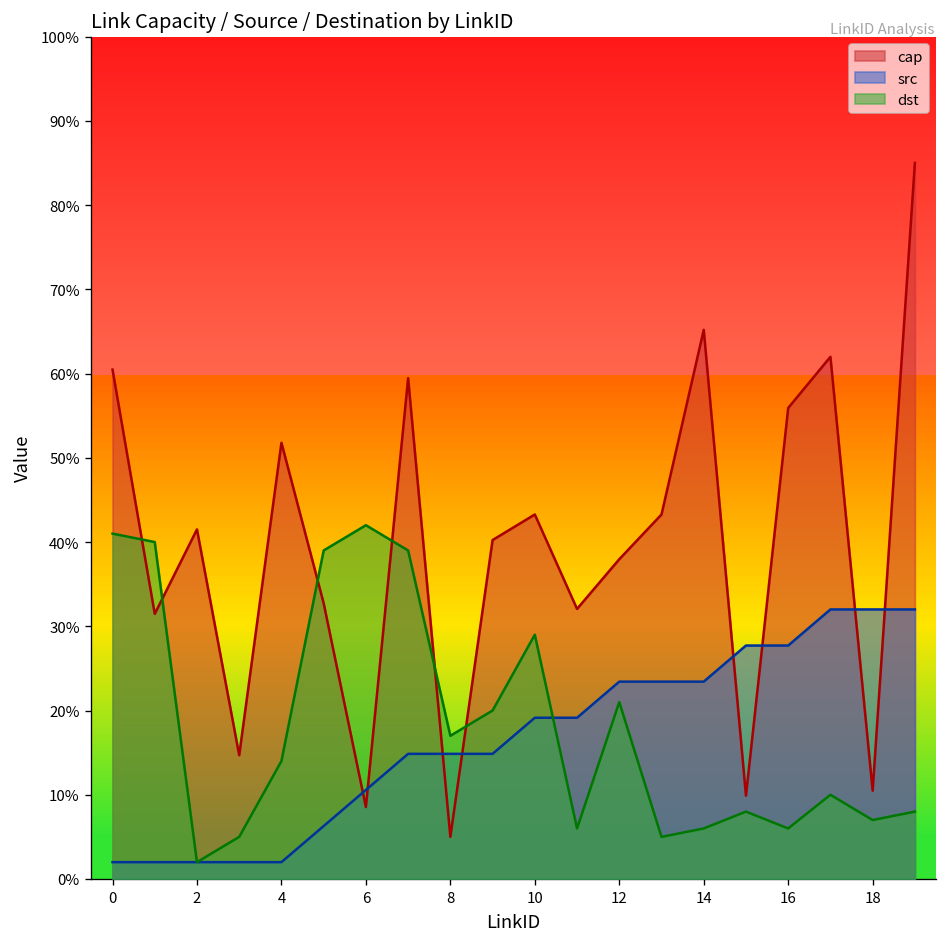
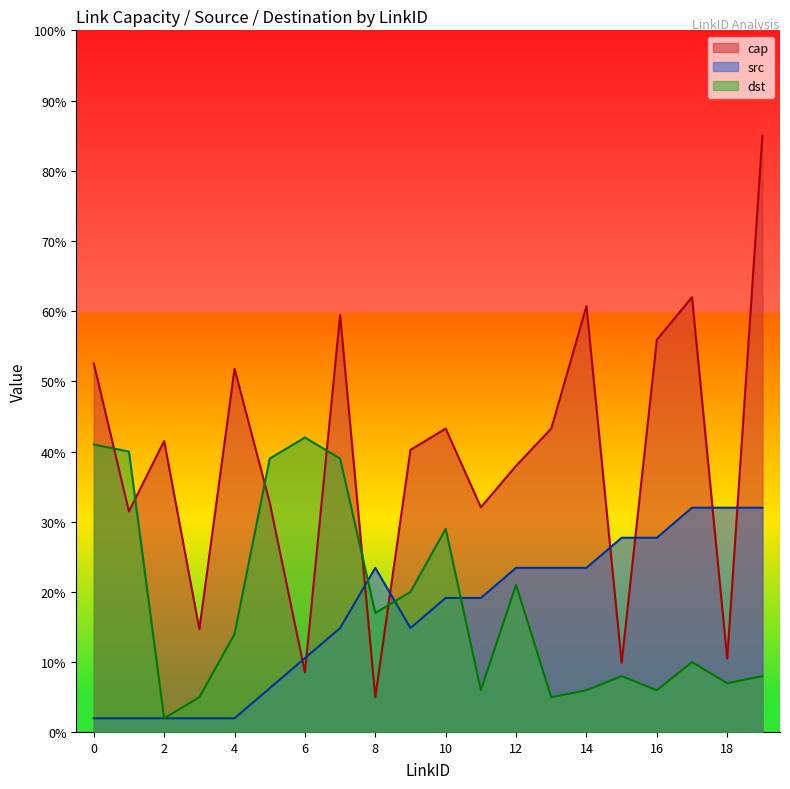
  {
    "cap": {
-     "0": "60%",
+     "0": "53%",
      "2": "42%",
      "4": "52%",
      "6": "9%",
      "8": "5%",
      "10": "43%",
      "12": "38%",
-     "14": "65%",
+     "14": "61%",
      "16": "56%",
      "18": "10%"
    },
    "src": {
      "0": "2%",
      "4": "2%",
      "6": "11%",
-     "8": "15%",
+     "8": "23%",
      "10": "19%",
      "12": "23%",
      "14": "23%",
      "16": "28%",
      "18": "32%"
    },
    "dst": {
      "0": "41%",
      "4": "14%",
      "6": "42%",
      "8": "17%",
      "10": "29%",
      "12": "21%",
      "14": "6%",
      "16": "6%",
      "18": "7%"
    }
  }
